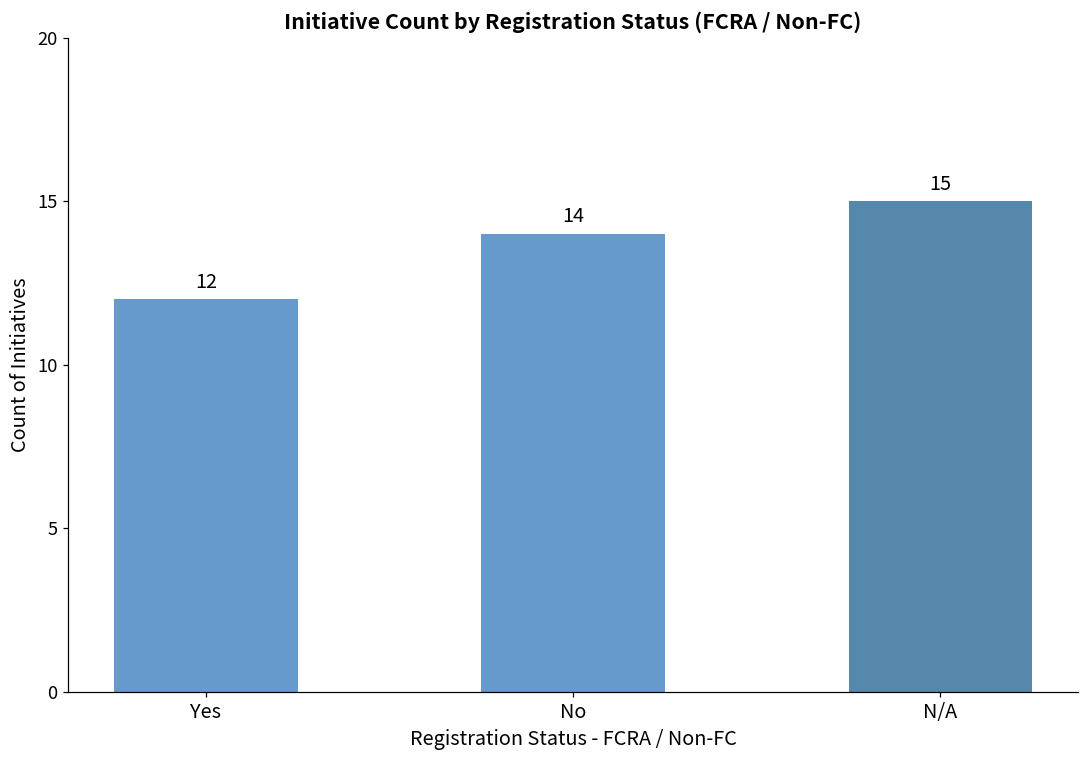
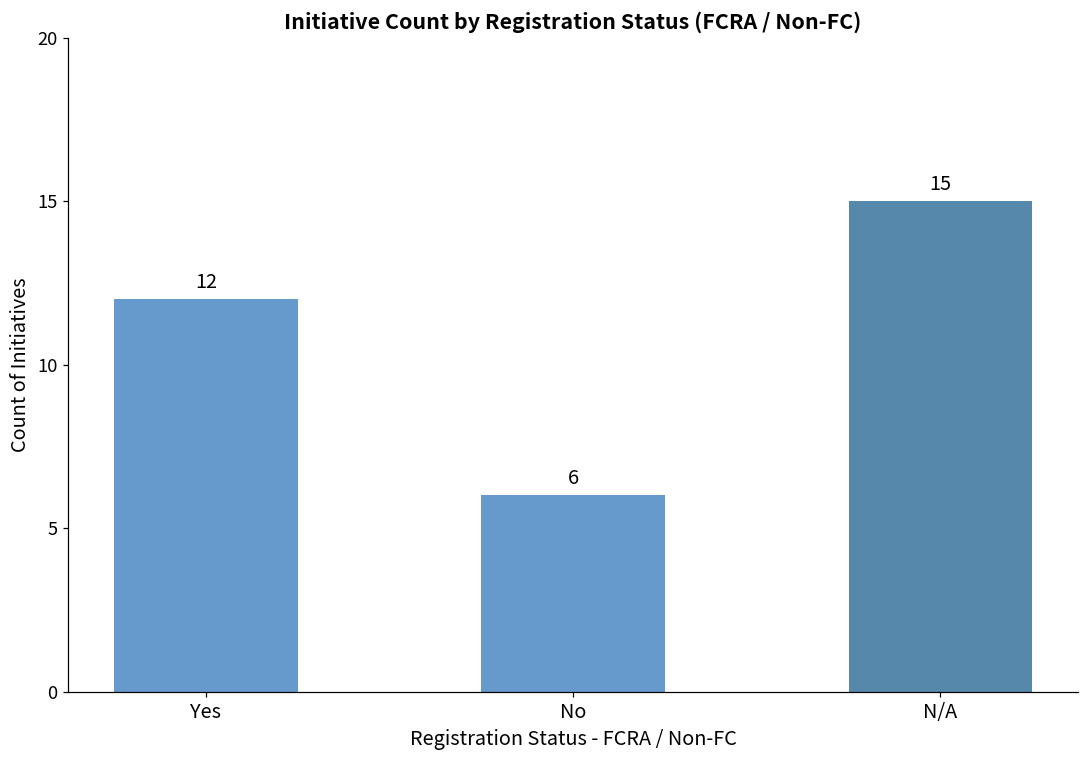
  {
    "Yes": 12,
-   "No": 14,
+   "No": 6,
    "N/A": 15
  }
